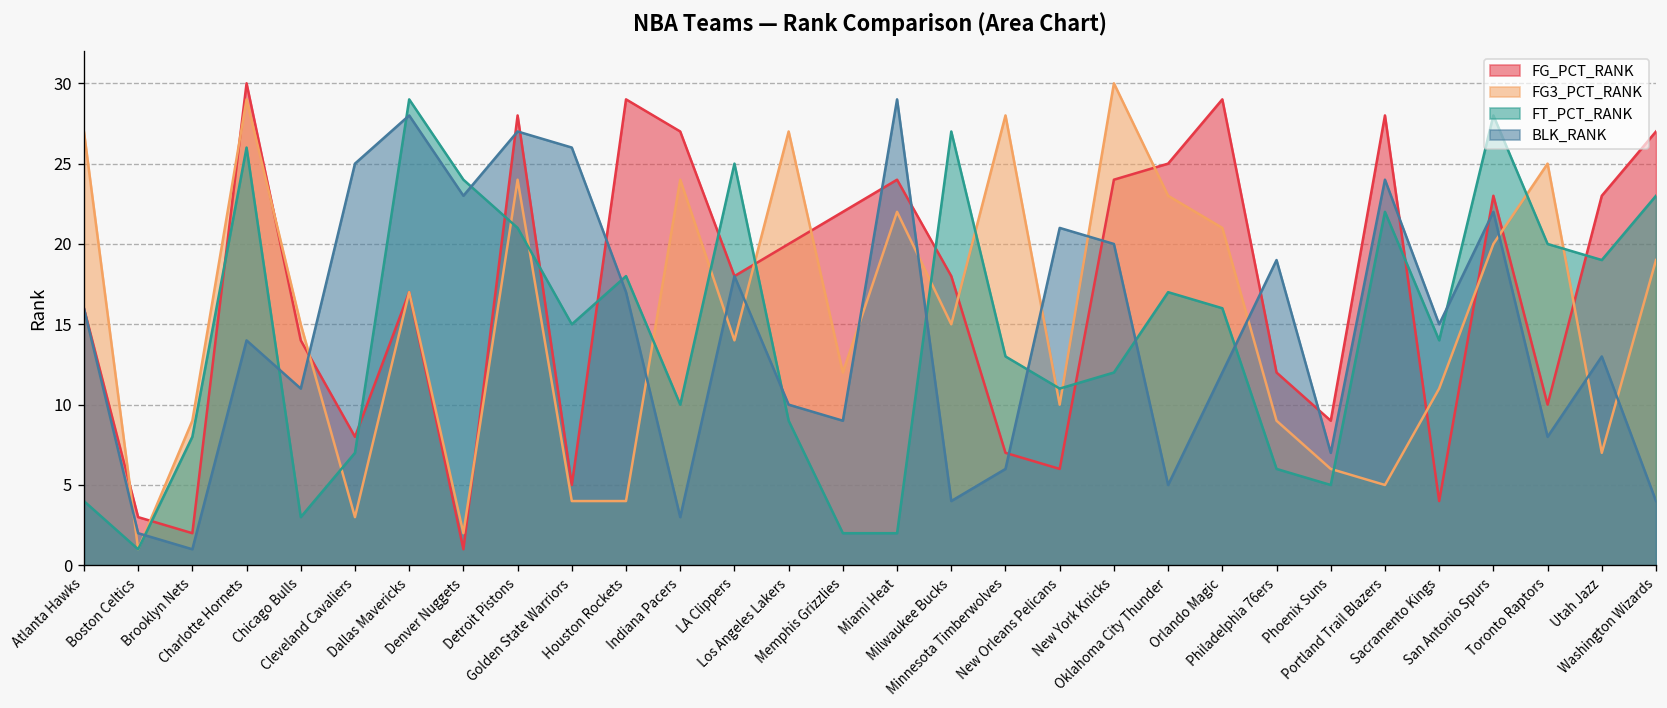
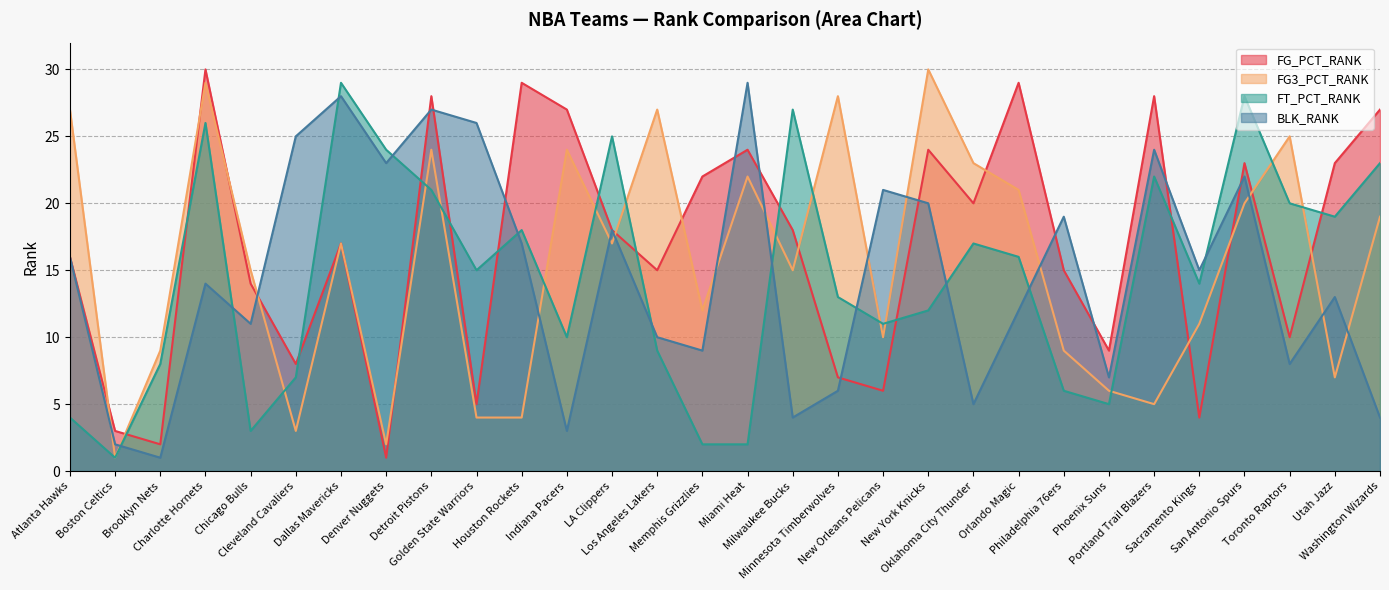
  {
    "FG_PCT_RANK": {
      "Boston Celtics": 3,
      "Brooklyn Nets": 2,
      "Charlotte Hornets": 30,
      "Chicago Bulls": 14,
      "Cleveland Cavaliers": 8,
      "Denver Nuggets": 1,
      "Detroit Pistons": 28,
      "Golden State Warriors": 5,
      "Houston Rockets": 29,
      "Indiana Pacers": 27,
-     "Los Angeles Lakers": 20,
+     "Los Angeles Lakers": 15,
      "Memphis Grizzlies": 22,
      "Miami Heat": 24,
      "Milwaukee Bucks": 18,
      "Minnesota Timberwolves": 7,
      "New Orleans Pelicans": 6,
      "New York Knicks": 24,
-     "Oklahoma City Thunder": 25,
+     "Oklahoma City Thunder": 20,
      "Orlando Magic": 29,
-     "Philadelphia 76ers": 12,
+     "Philadelphia 76ers": 15,
      "Phoenix Suns": 9,
      "Portland Trail Blazers": 28,
      "Sacramento Kings": 4,
      "San Antonio Spurs": 23,
      "Toronto Raptors": 10,
      "Utah Jazz": 23,
      "Washington Wizards": 27
    },
    "FG3_PCT_RANK": {
      "Atlanta Hawks": 27,
      "Brooklyn Nets": 9,
      "Charlotte Hornets": 29,
      "Chicago Bulls": 15,
      "Cleveland Cavaliers": 3,
      "Denver Nuggets": 2,
      "Detroit Pistons": 24,
      "Golden State Warriors": 4,
      "Houston Rockets": 4,
      "Indiana Pacers": 24,
-     "LA Clippers": 14,
+     "LA Clippers": 17,
      "Los Angeles Lakers": 27,
      "Memphis Grizzlies": 12,
      "Miami Heat": 22,
      "Milwaukee Bucks": 15,
      "Minnesota Timberwolves": 28,
      "New Orleans Pelicans": 10,
      "New York Knicks": 30,
      "Oklahoma City Thunder": 23,
      "Orlando Magic": 21,
      "Philadelphia 76ers": 9,
      "Phoenix Suns": 6,
      "Portland Trail Blazers": 5,
      "Sacramento Kings": 11,
      "San Antonio Spurs": 20,
      "Toronto Raptors": 25,
      "Utah Jazz": 7,
      "Washington Wizards": 19
    }
  }
